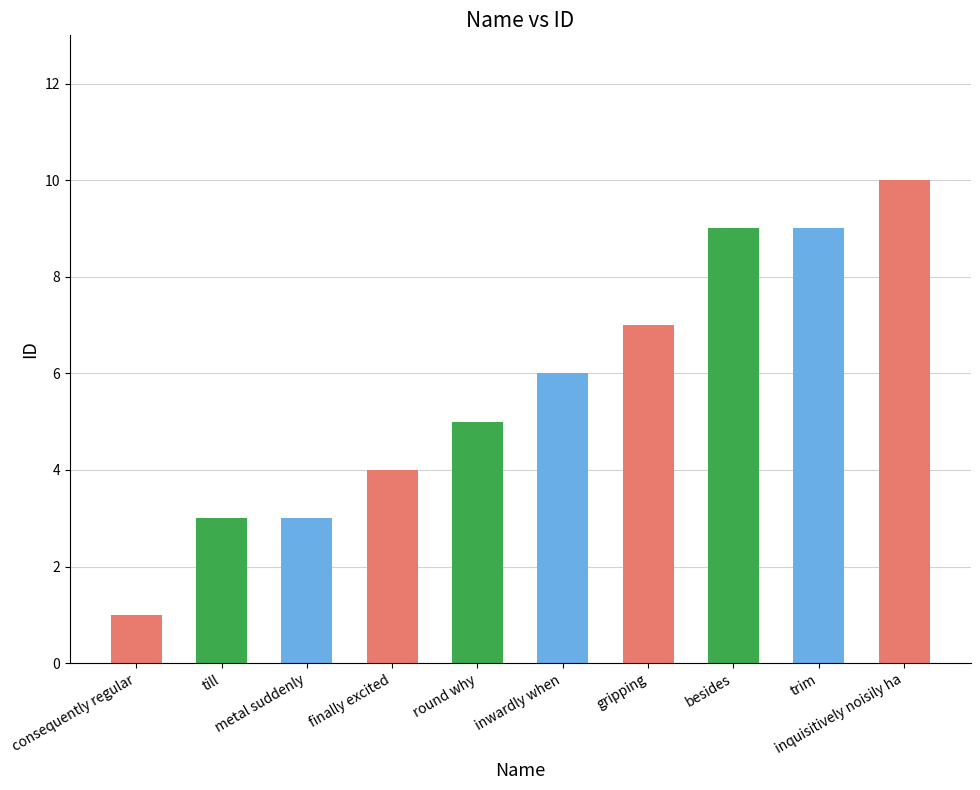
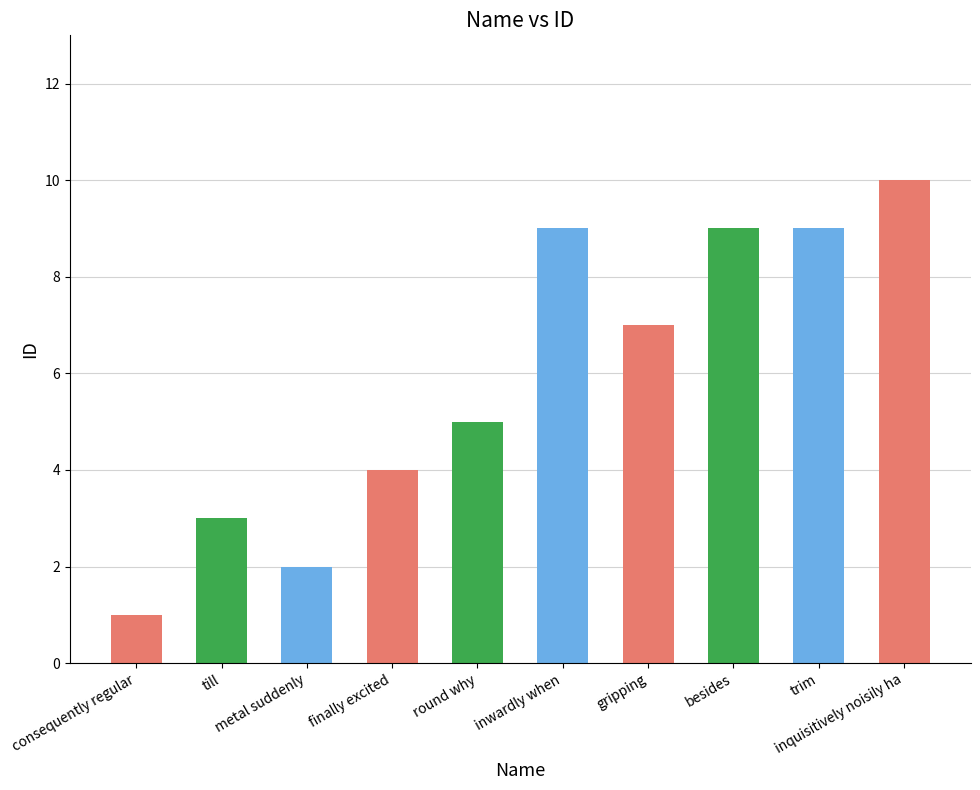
  {
    "consequently regular": 1,
    "till": 3,
-   "metal suddenly": 3,
+   "metal suddenly": 2,
    "finally excited": 4,
    "round why": 5,
-   "inwardly when": 6,
+   "inwardly when": 9,
    "gripping": 7,
    "besides": 9,
    "trim": 9,
    "inquisitively noisily ha": 10
  }
